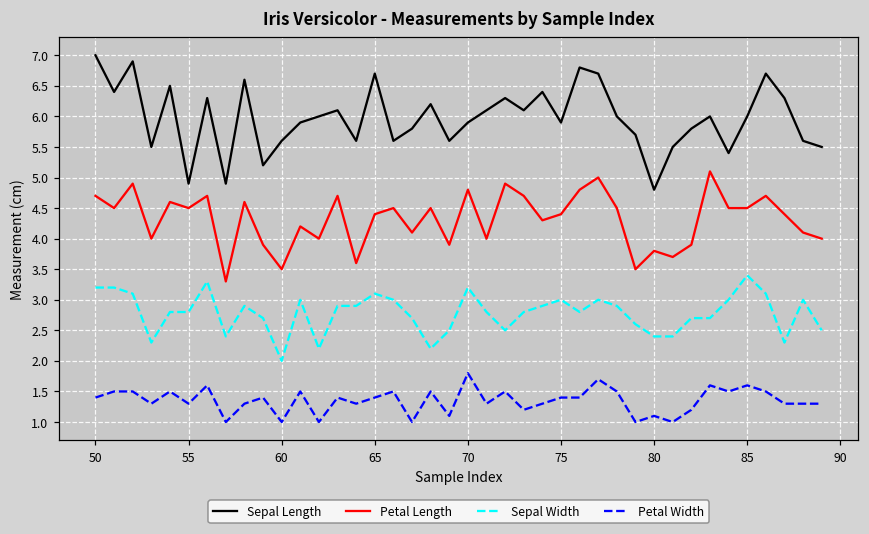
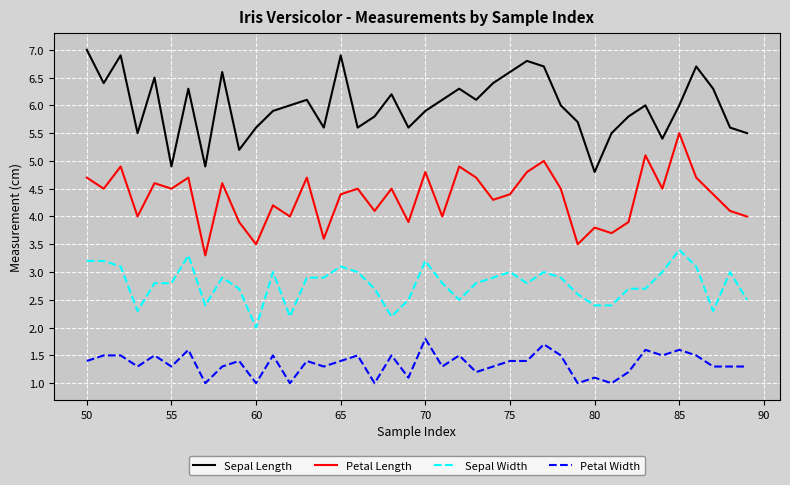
  {
    "Sepal Length": {
      "50": 7.0,
      "55": 4.9,
      "60": 5.6,
-     "65": 6.7,
+     "65": 6.9,
      "70": 5.9,
-     "75": 5.9,
+     "75": 6.6,
      "80": 4.8,
      "85": 6.0
    },
    "Petal Length": {
      "50": 4.7,
      "55": 4.5,
      "60": 3.5,
      "65": 4.4,
      "70": 4.8,
      "75": 4.4,
      "80": 3.8,
-     "85": 4.5
+     "85": 5.5
    },
    "Sepal Width": {
      "50": 3.2,
      "55": 2.8,
      "60": 2.0,
      "65": 3.1,
      "70": 3.2,
      "75": 3.0,
      "80": 2.4,
      "85": 3.4
    },
    "Petal Width": {
      "50": 1.4,
      "55": 1.3,
      "60": 1.0,
      "65": 1.4,
      "70": 1.8,
      "75": 1.4,
      "80": 1.1,
      "85": 1.6
    }
  }
